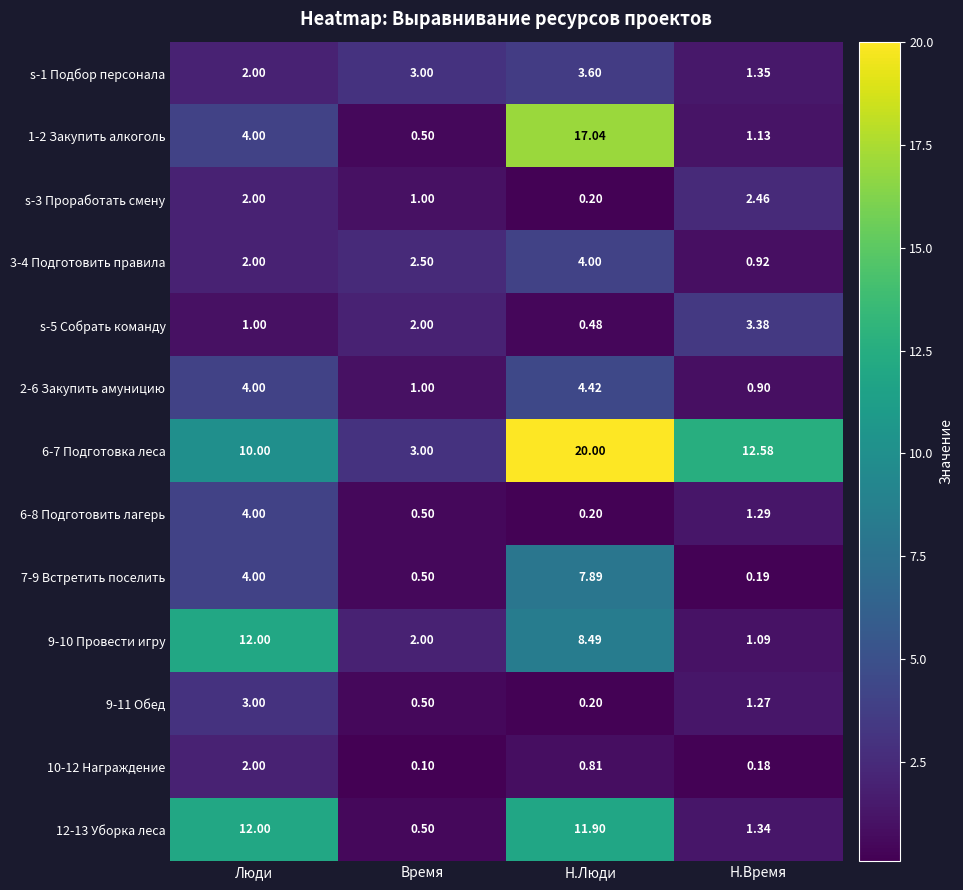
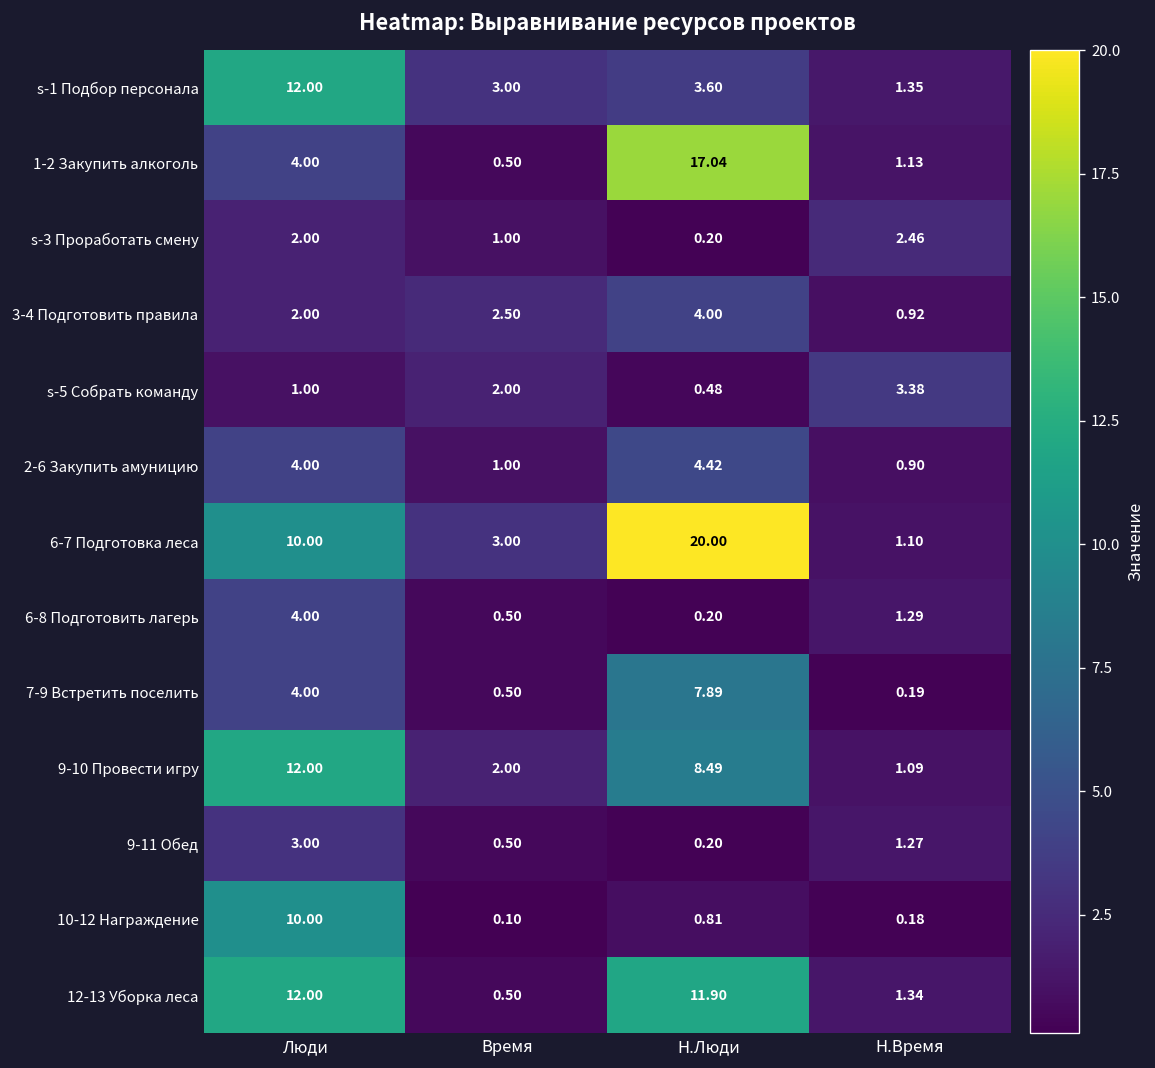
  {
    "s-1 Подбор персонала": {
-     "Люди": 2.00,
+     "Люди": 12.00,
      "Время": 3.00,
      "Н.Люди": 3.60,
      "Н.Время": 1.35
    },
    "1-2 Закупить алкоголь": {
      "Люди": 4.00,
      "Время": 0.50,
      "Н.Люди": 17.04,
      "Н.Время": 1.13
    },
    "s-3 Проработать смену": {
      "Люди": 2.00,
      "Время": 1.00,
      "Н.Люди": 0.20,
      "Н.Время": 2.46
    },
    "3-4 Подготовить правила": {
      "Люди": 2.00,
      "Время": 2.50,
      "Н.Люди": 4.00,
      "Н.Время": 0.92
    },
    "s-5 Собрать команду": {
      "Люди": 1.00,
      "Время": 2.00,
      "Н.Люди": 0.48,
      "Н.Время": 3.38
    },
    "2-6 Закупить амуницию": {
      "Люди": 4.00,
      "Время": 1.00,
      "Н.Люди": 4.42,
      "Н.Время": 0.90
    },
    "6-7 Подготовка леса": {
      "Люди": 10.00,
      "Время": 3.00,
      "Н.Люди": 20.00,
-     "Н.Время": 12.58
+     "Н.Время": 1.10
    },
    "6-8 Подготовить лагерь": {
      "Люди": 4.00,
      "Время": 0.50,
      "Н.Люди": 0.20,
      "Н.Время": 1.29
    },
    "7-9 Встретить поселить": {
      "Люди": 4.00,
      "Время": 0.50,
      "Н.Люди": 7.89,
      "Н.Время": 0.19
    },
    "9-10 Провести игру": {
      "Люди": 12.00,
      "Время": 2.00,
      "Н.Люди": 8.49,
      "Н.Время": 1.09
    },
    "9-11 Обед": {
      "Люди": 3.00,
      "Время": 0.50,
      "Н.Люди": 0.20,
      "Н.Время": 1.27
    },
    "10-12 Награждение": {
-     "Люди": 2.00,
+     "Люди": 10.00,
      "Время": 0.10,
      "Н.Люди": 0.81,
      "Н.Время": 0.18
    },
    "12-13 Уборка леса": {
      "Люди": 12.00,
      "Время": 0.50,
      "Н.Люди": 11.90,
      "Н.Время": 1.34
    }
  }
